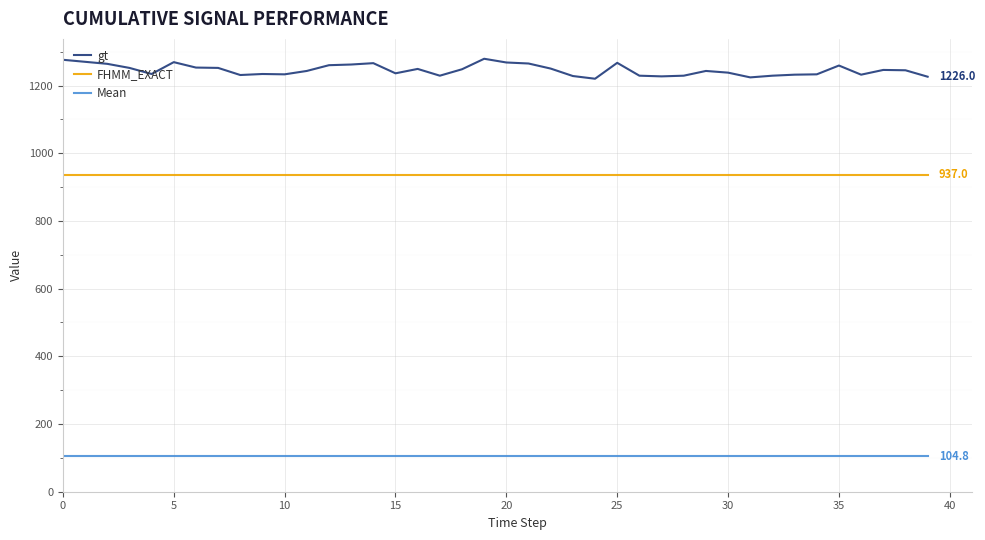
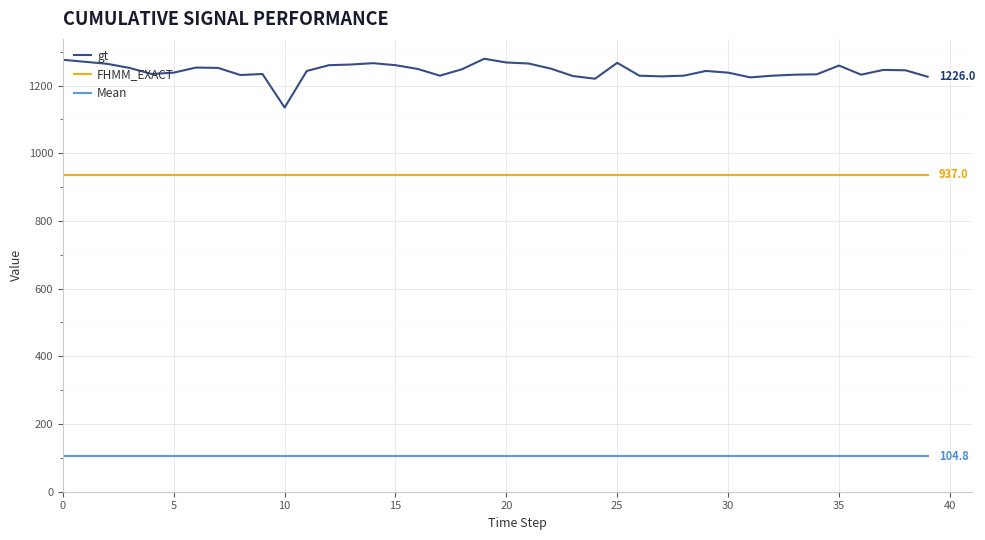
  {
    "gt": {
      "0": 1280,
-     "5": 1270,
-     "10": 1230,
-     "15": 1240,
+     "5": 1240,
+     "10": 1140,
+     "15": 1260,
      "20": 1270,
      "25": 1270,
      "30": 1240,
      "35": 1260
    },
    "FHMM_EXACT": {
      "0": 940,
      "5": 940,
      "10": 940,
      "15": 940,
      "20": 940,
      "25": 940,
      "30": 940,
      "35": 940
    },
    "Mean": {
      "0": 100,
      "5": 100,
      "10": 100,
      "15": 100,
      "20": 100,
      "25": 100,
      "30": 100,
      "35": 100
    }
  }
